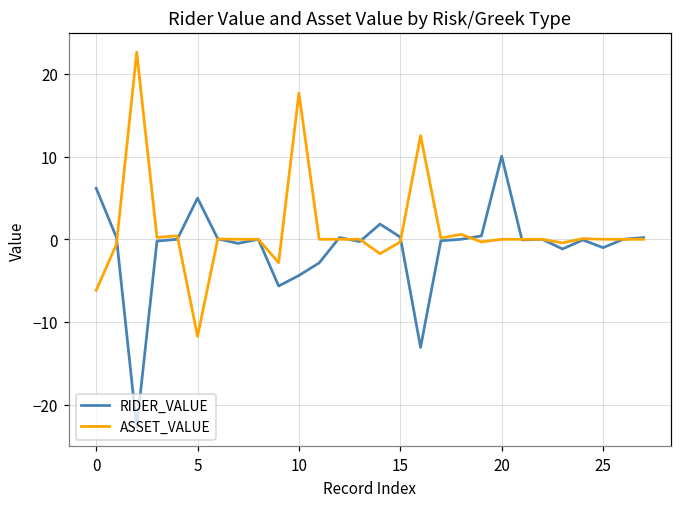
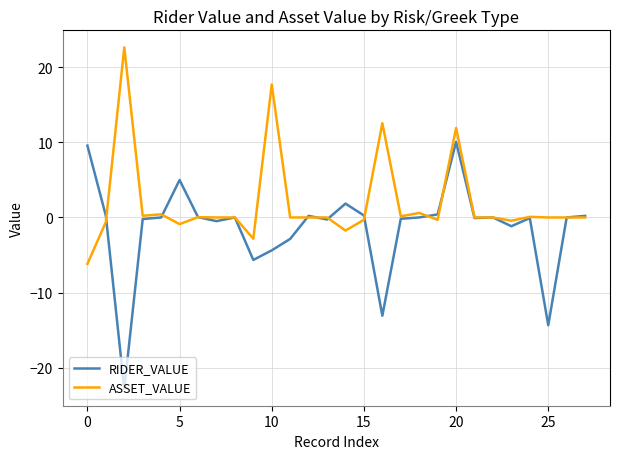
  {
    "RIDER_VALUE": {
-     "0": 6,
+     "0": 10,
      "5": 5,
      "10": -4,
      "15": 0,
      "20": 10,
-     "25": -1
+     "25": -14
    },
    "ASSET_VALUE": {
      "0": -6,
-     "5": -12,
+     "5": -1,
      "10": 18,
      "15": 0,
-     "20": 0,
+     "20": 12,
      "25": 0
    }
  }
